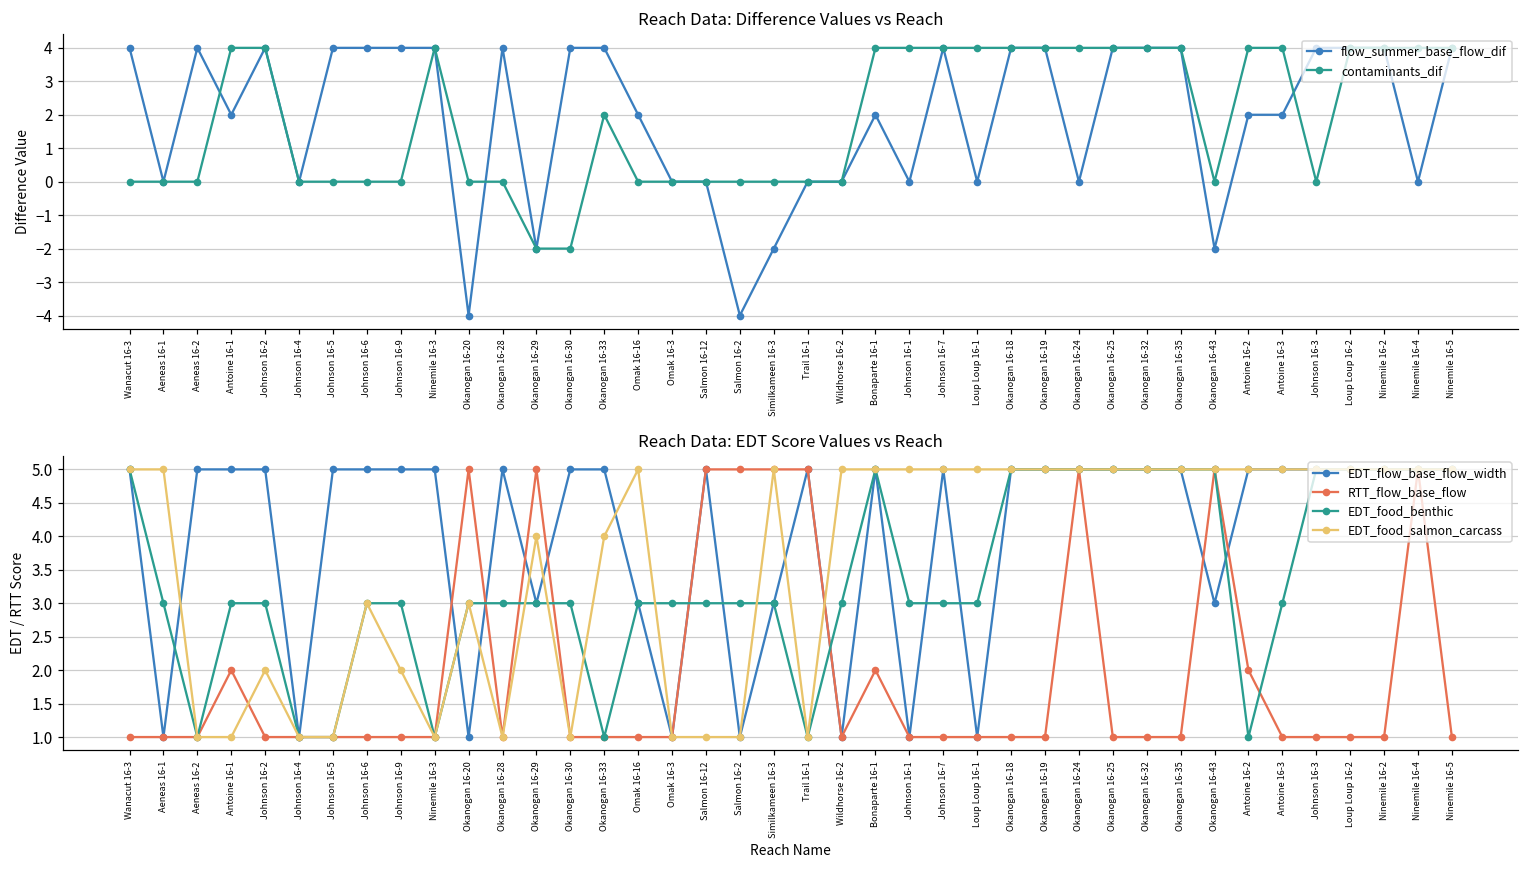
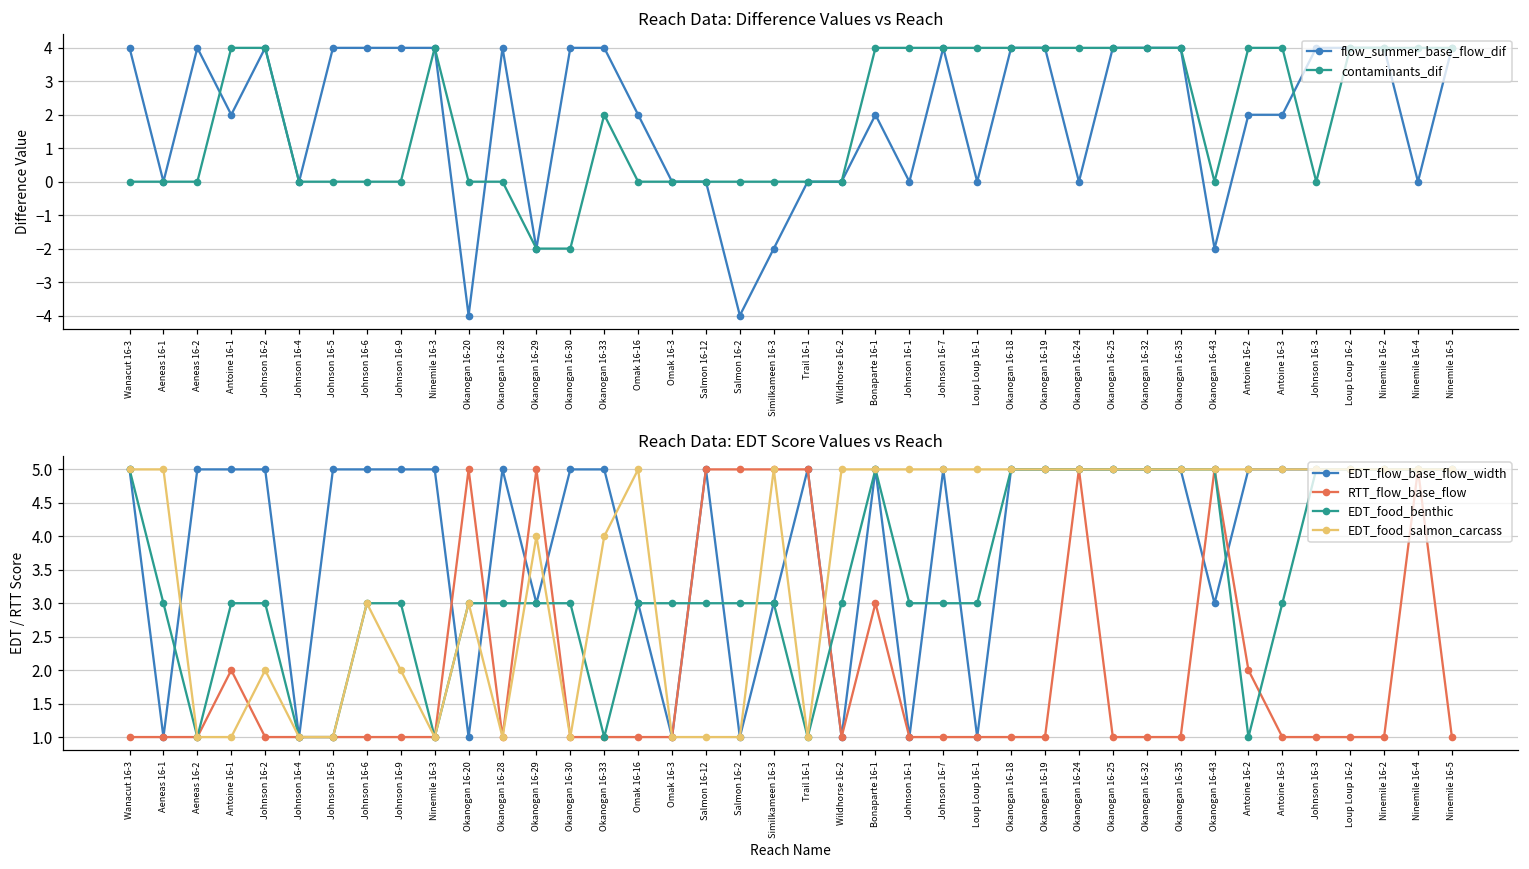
  {
    "Reach Data: EDT Score Values vs Reach": {
      "RTT_flow_base_flow": {
        "Wanacut 16-3": 1,
        "Antoine 16-1": 2,
        "Johnson 16-2": 1,
        "Johnson 16-6": 1,
        "Johnson 16-9": 1,
        "Okanogan 16-20": 5,
        "Okanogan 16-29": 5,
        "Omak 16-16": 1,
        "Salmon 16-2": 5,
-       "Bonaparte 16-1": 2,
+       "Bonaparte 16-1": 3,
        "Johnson 16-7": 1,
        "Okanogan 16-18": 1,
        "Okanogan 16-19": 1,
        "Okanogan 16-25": 1,
        "Okanogan 16-32": 1,
        "Okanogan 16-35": 1,
        "Antoine 16-2": 2,
        "Antoine 16-3": 1,
        "Johnson 16-3": 1,
        "Loup Loup 16-2": 1,
        "Ninemile 16-2": 1,
        "Ninemile 16-5": 1
      },
      "EDT_food_salmon_carcass": {
        "Aeneas 16-1": 5,
        "Antoine 16-1": 1,
        "Johnson 16-2": 2,
        "Johnson 16-9": 2,
        "Okanogan 16-29": 4,
        "Okanogan 16-33": 4,
        "Omak 16-16": 5,
        "Salmon 16-12": 1,
        "Wildhorse 16-2": 5,
        "Johnson 16-1": 5,
        "Loup Loup 16-1": 5
      }
    }
  }
